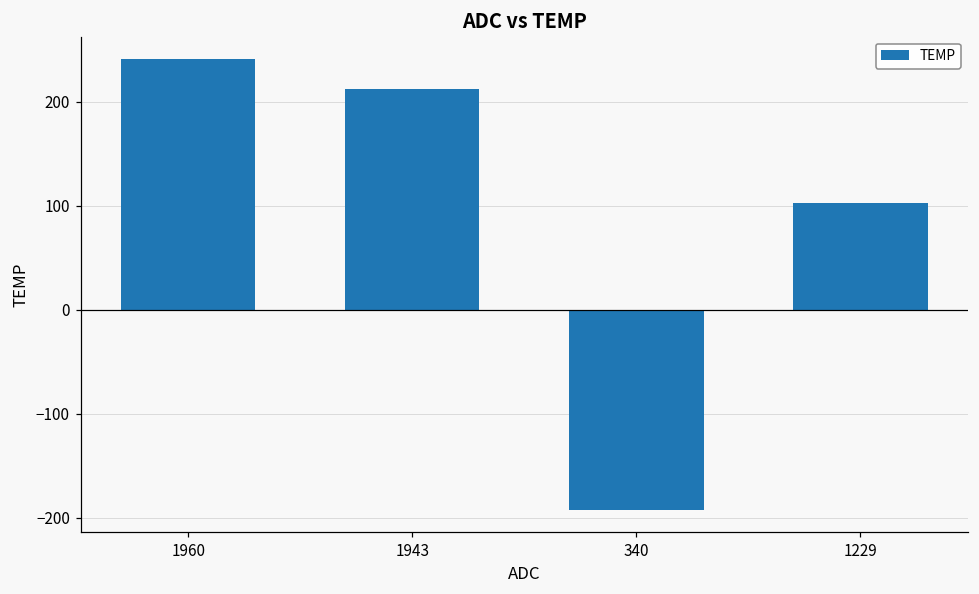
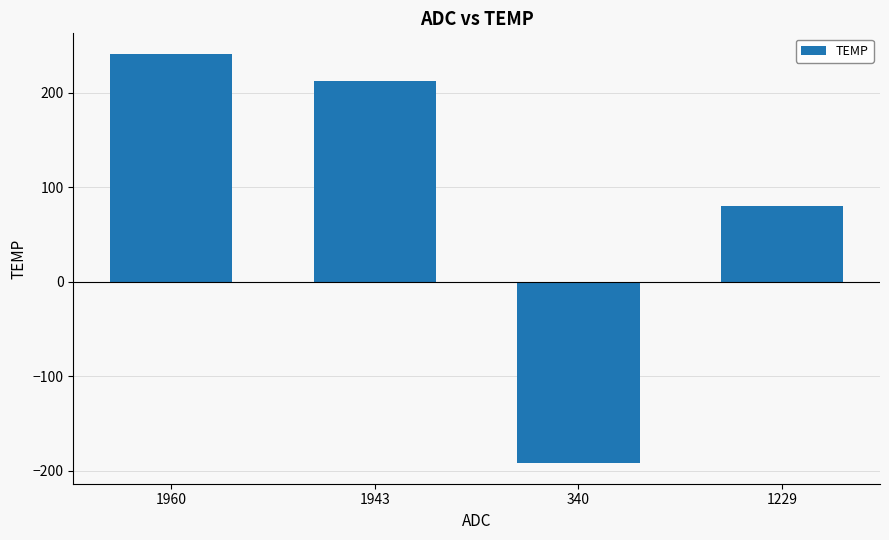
  {
    "1960": 240,
    "1943": 210,
    "340": -190,
-   "1229": 100
+   "1229": 80
  }
